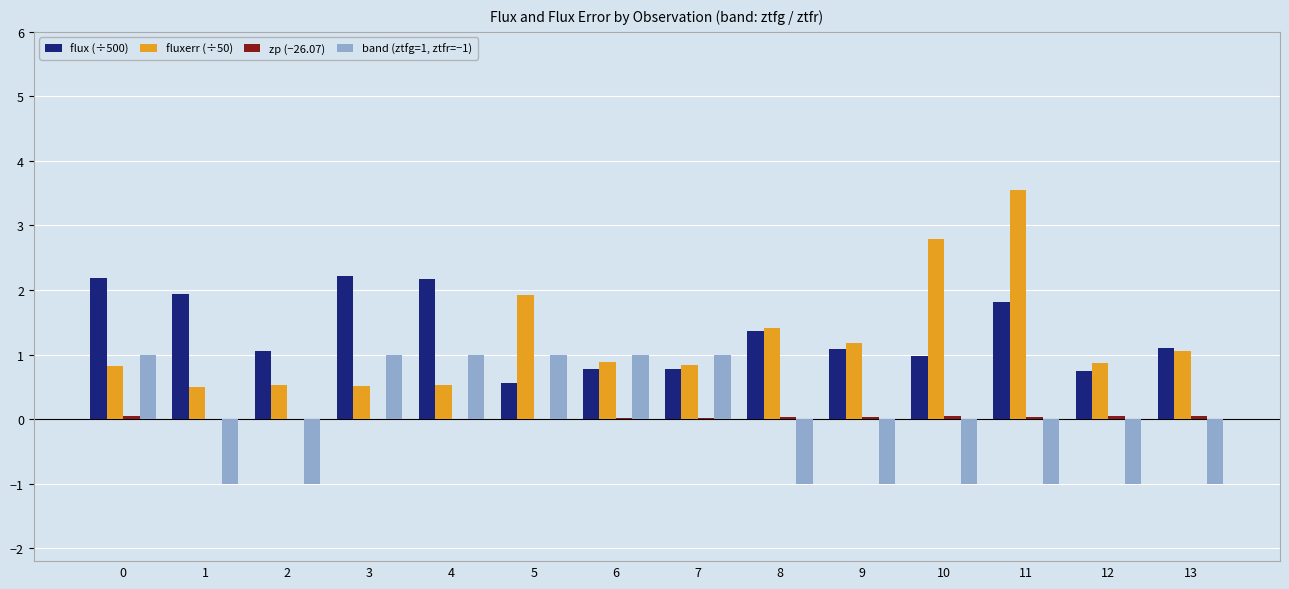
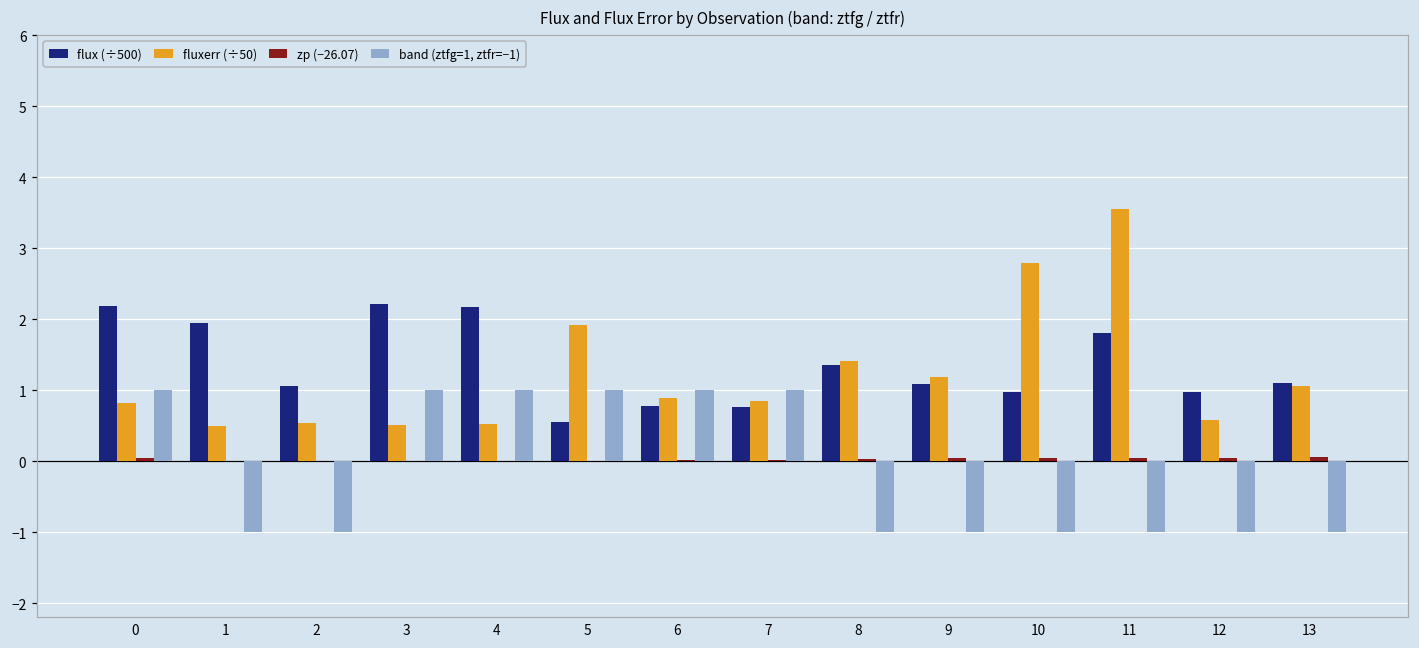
  {
    "flux (÷500)": {
      "0": 2.2,
      "1": 1.9,
      "2": 1.1,
      "3": 2.2,
      "4": 2.2,
      "5": 0.6,
      "6": 0.8,
      "7": 0.8,
      "8": 1.4,
      "9": 1.1,
      "10": 1.0,
      "11": 1.8,
-     "12": 0.8,
+     "12": 1.0,
      "13": 1.1
    },
    "fluxerr (÷50)": {
      "0": 0.8,
      "1": 0.5,
      "2": 0.5,
      "3": 0.5,
      "4": 0.5,
      "5": 1.9,
      "6": 0.9,
      "7": 0.8,
      "8": 1.4,
      "9": 1.2,
      "10": 2.8,
      "11": 3.5,
-     "12": 0.9,
+     "12": 0.6,
      "13": 1.1
    },
    "zp (−26.07)": {
      "0": 0.0,
      "9": 0.0,
      "10": 0.0,
      "12": 0.0,
      "13": 0.1
    },
    "band (ztfg=1, ztfr=−1)": {
      "0": 1.0,
      "1": -1.0,
      "2": -1.0,
      "3": 1.0,
      "4": 1.0,
      "5": 1.0,
      "6": 1.0,
      "7": 1.0,
      "8": -1.0,
      "9": -1.0,
      "10": -1.0,
      "11": -1.0,
      "12": -1.0,
      "13": -1.0
    }
  }
